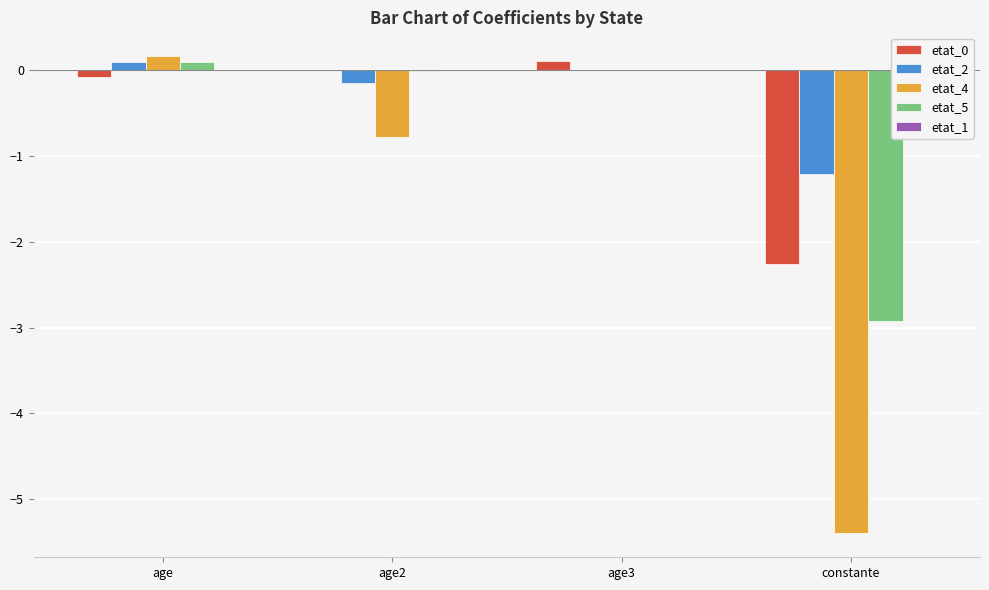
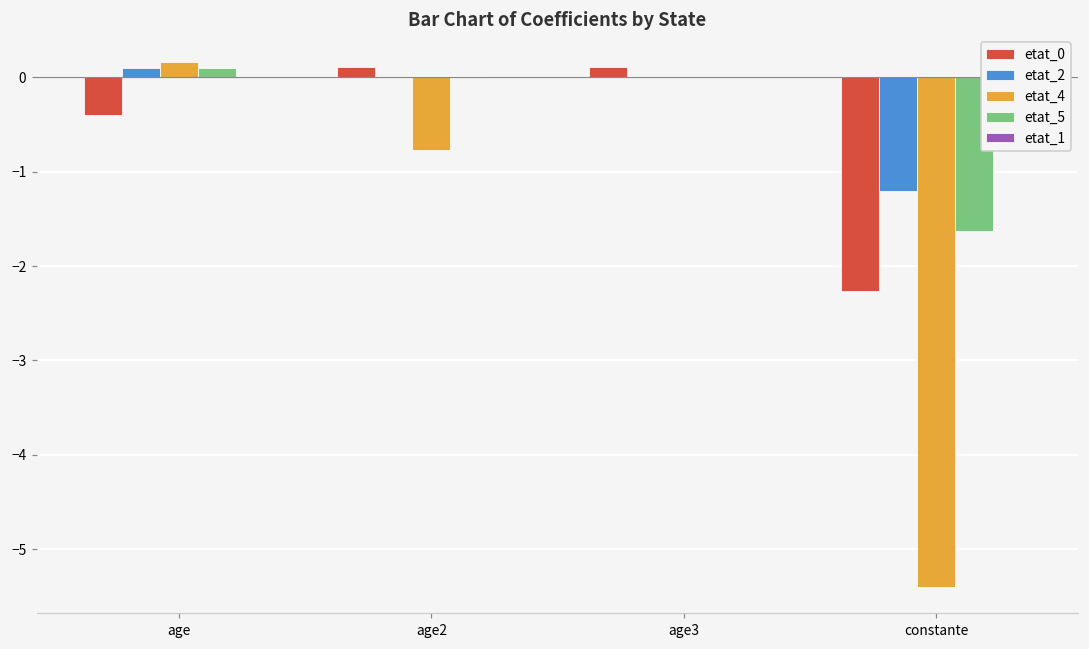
  {
    "etat_0": {
-     "age": -0.1,
-     "age2": 0.0,
+     "age": -0.4,
+     "age2": 0.1,
      "age3": 0.1,
      "constante": -2.3
    },
    "etat_2": {
      "age": 0.1,
-     "age2": -0.2,
+     "age2": 0.0,
      "constante": -1.2
    },
    "etat_4": {
      "age": 0.2,
      "age2": -0.8,
      "constante": -5.4
    },
    "etat_5": {
      "age": 0.1,
-     "constante": -2.9
+     "constante": -1.6
    },
    "etat_1": {
      "age": 0.0,
      "age2": 0.0,
      "age3": 0.0
    }
  }
